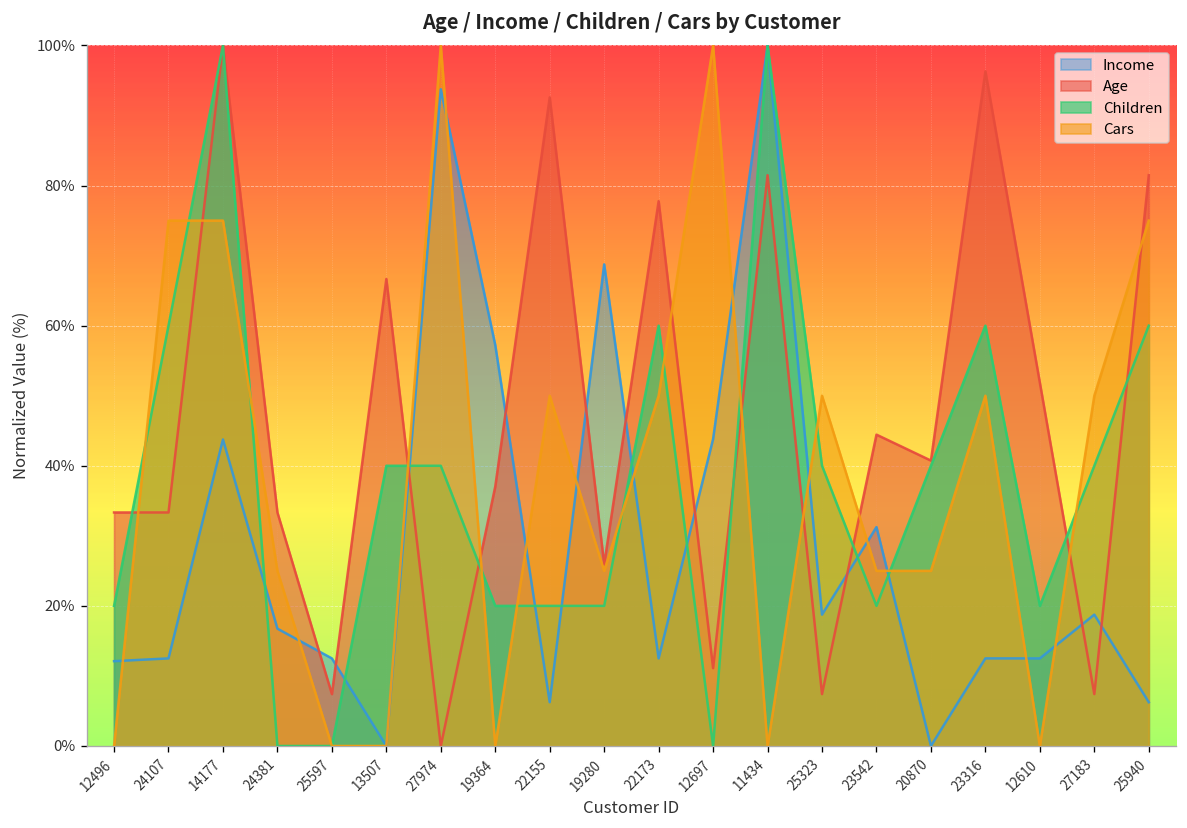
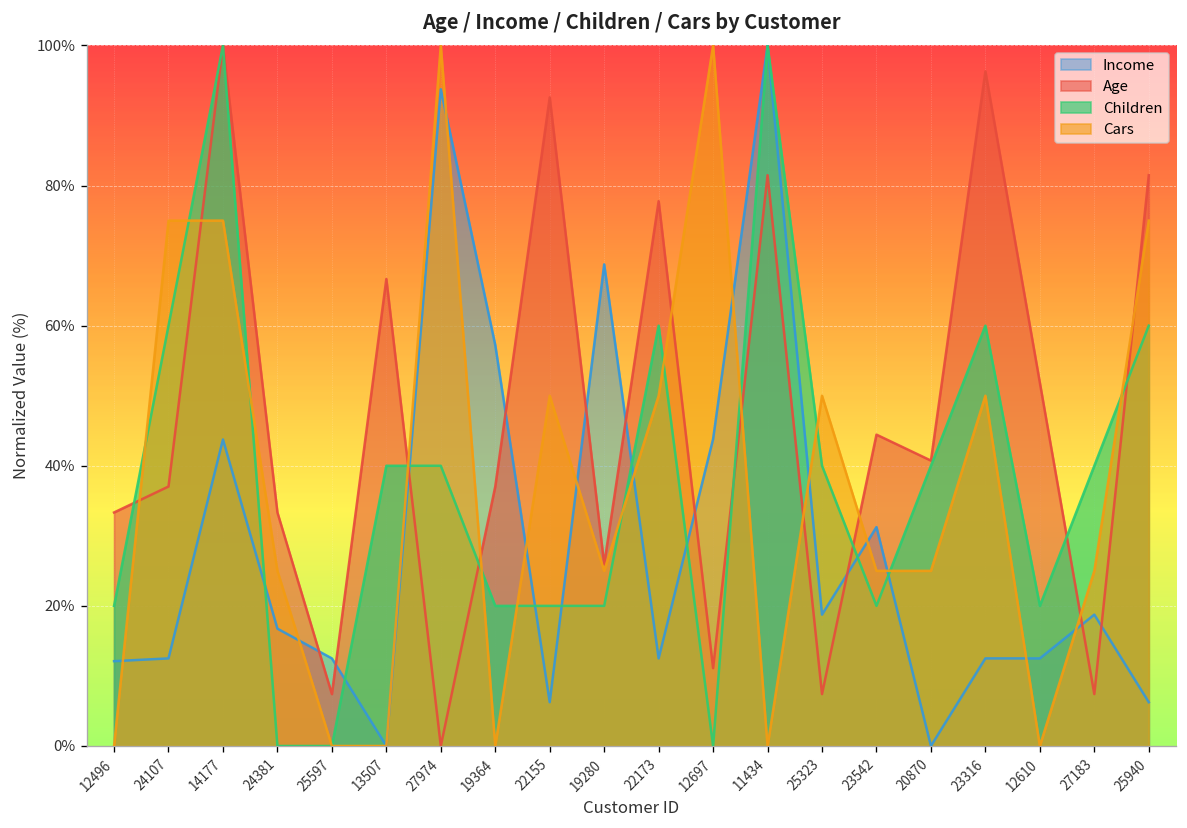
  {
    "Income": {
      "12496": "12%",
      "24107": "13%",
      "14177": "44%",
      "24381": "17%",
      "25597": "13%",
      "27974": "94%",
      "19364": "57%",
      "22155": "6%",
      "19280": "69%",
      "22173": "13%",
      "12697": "44%",
      "25323": "19%",
      "23542": "31%",
      "20870": "0%",
      "23316": "13%",
      "12610": "13%",
      "27183": "19%",
      "25940": "6%"
    },
    "Age": {
      "12496": "33%",
-     "24107": "33%",
+     "24107": "37%",
      "24381": "33%",
      "25597": "7%",
      "13507": "67%",
      "27974": "0%",
      "19364": "37%",
      "22155": "93%",
      "19280": "26%",
      "22173": "78%",
      "12697": "11%",
      "11434": "81%",
      "25323": "7%",
      "23542": "44%",
      "20870": "41%",
      "23316": "96%",
      "12610": "52%",
      "27183": "7%",
      "25940": "81%"
    },
    "Children": {
      "12496": "20%",
      "24107": "60%",
      "24381": "0%",
      "13507": "40%",
      "27974": "40%",
      "19364": "20%",
      "22155": "20%",
      "19280": "20%",
      "22173": "60%",
      "12697": "0%",
      "25323": "40%",
      "23542": "20%",
      "20870": "40%",
      "23316": "60%",
      "12610": "20%",
      "27183": "40%",
      "25940": "60%"
    },
    "Cars": {
      "12496": "0%",
      "24107": "75%",
      "14177": "75%",
      "24381": "25%",
      "27974": "100%",
      "19364": "0%",
      "22155": "50%",
      "19280": "25%",
      "22173": "50%",
      "12697": "100%",
      "11434": "0%",
      "25323": "50%",
      "23542": "25%",
      "20870": "25%",
      "23316": "50%",
      "12610": "0%",
-     "27183": "50%",
+     "27183": "25%",
      "25940": "75%"
    }
  }
